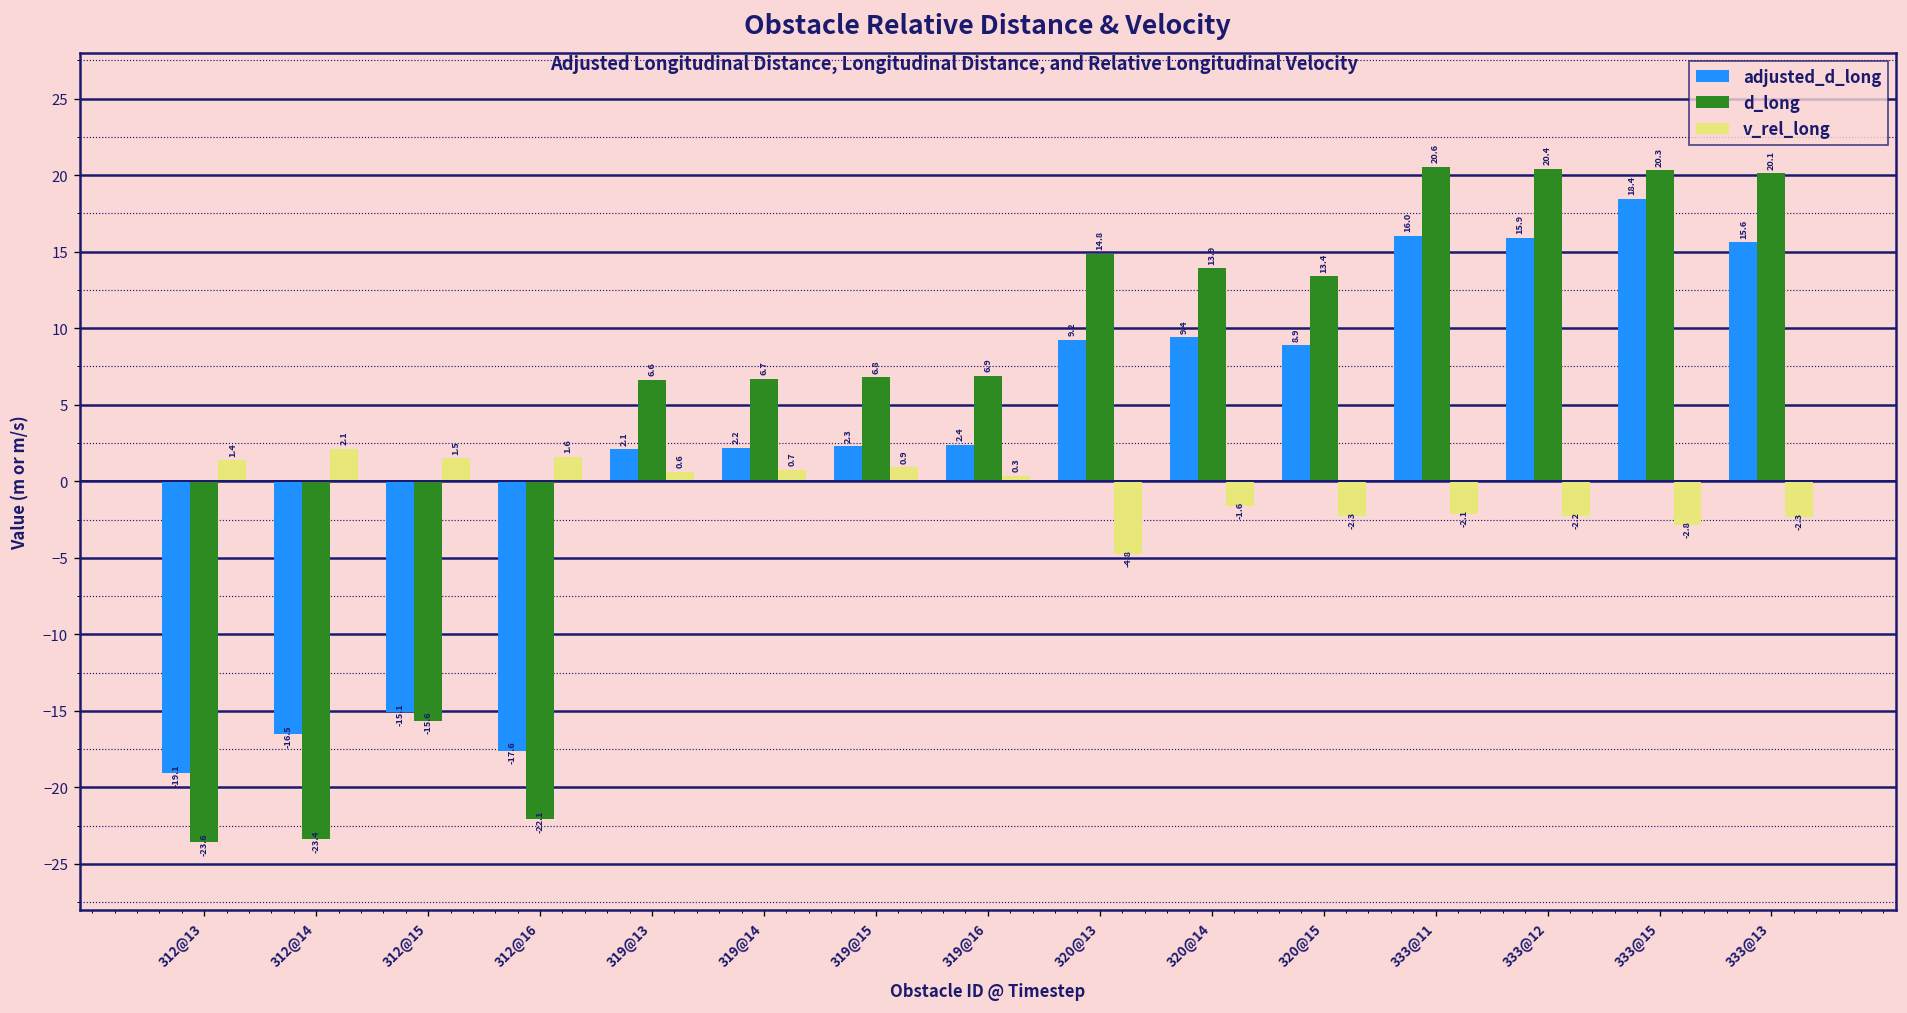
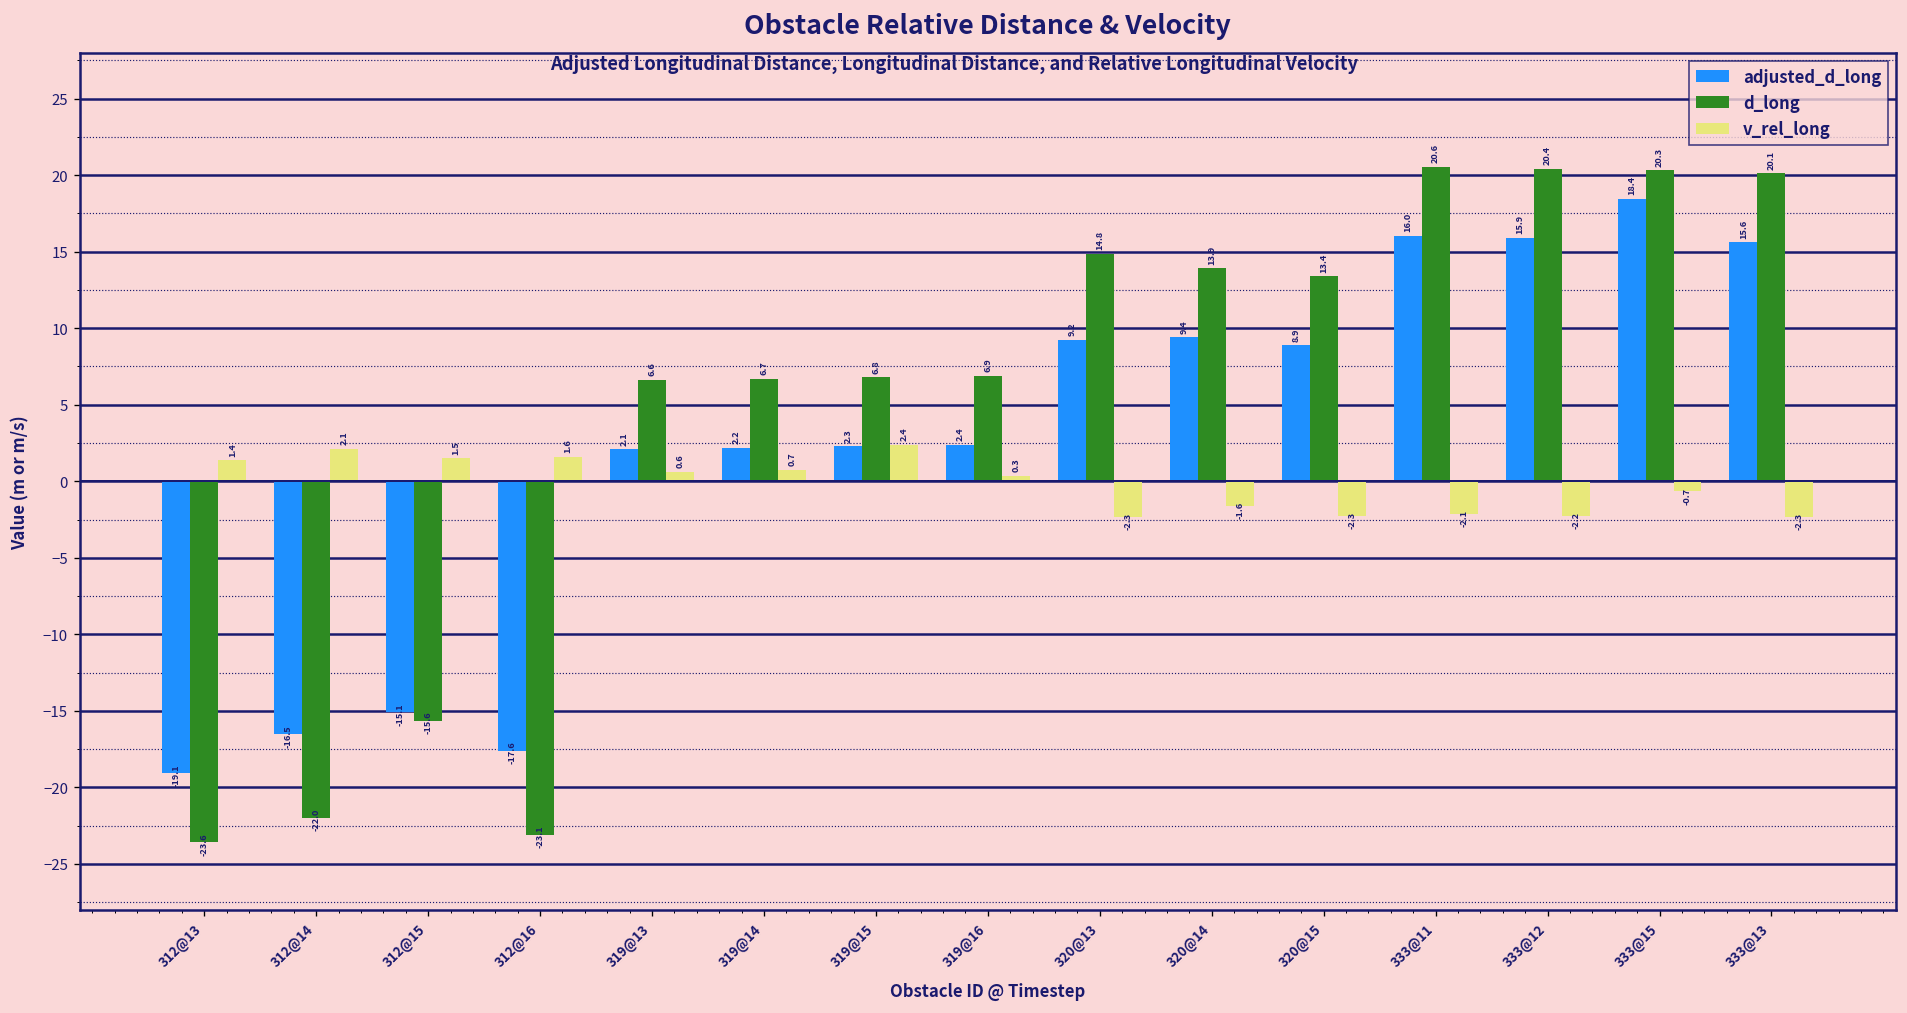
  {
    "adjusted_d_long": {
      "312@13": -19.1,
      "312@14": -16.5,
      "312@15": -15.1,
      "312@16": -17.6,
      "319@13": 2.1,
      "319@14": 2.2,
      "319@15": 2.3,
      "319@16": 2.4,
      "320@13": 9.2,
      "320@14": 9.4,
      "320@15": 8.9,
      "333@11": 16.0,
      "333@12": 15.9,
      "333@15": 18.4,
      "333@13": 15.6
    },
    "d_long": {
      "312@13": -23.6,
-     "312@14": -23.4,
+     "312@14": -22.0,
      "312@15": -15.6,
-     "312@16": -22.1,
+     "312@16": -23.1,
      "319@13": 6.6,
      "319@14": 6.7,
      "319@15": 6.8,
      "319@16": 6.9,
      "320@13": 14.8,
      "320@14": 13.9,
      "320@15": 13.4,
      "333@11": 20.6,
      "333@12": 20.4,
      "333@15": 20.3,
      "333@13": 20.1
    },
    "v_rel_long": {
      "312@13": 1.4,
      "312@14": 2.1,
      "312@15": 1.5,
      "312@16": 1.6,
      "319@13": 0.6,
      "319@14": 0.7,
-     "319@15": 0.9,
+     "319@15": 2.4,
      "319@16": 0.3,
-     "320@13": -4.8,
+     "320@13": -2.3,
      "320@14": -1.6,
      "320@15": -2.3,
      "333@11": -2.1,
      "333@12": -2.2,
-     "333@15": -2.8,
+     "333@15": -0.7,
      "333@13": -2.3
    }
  }
